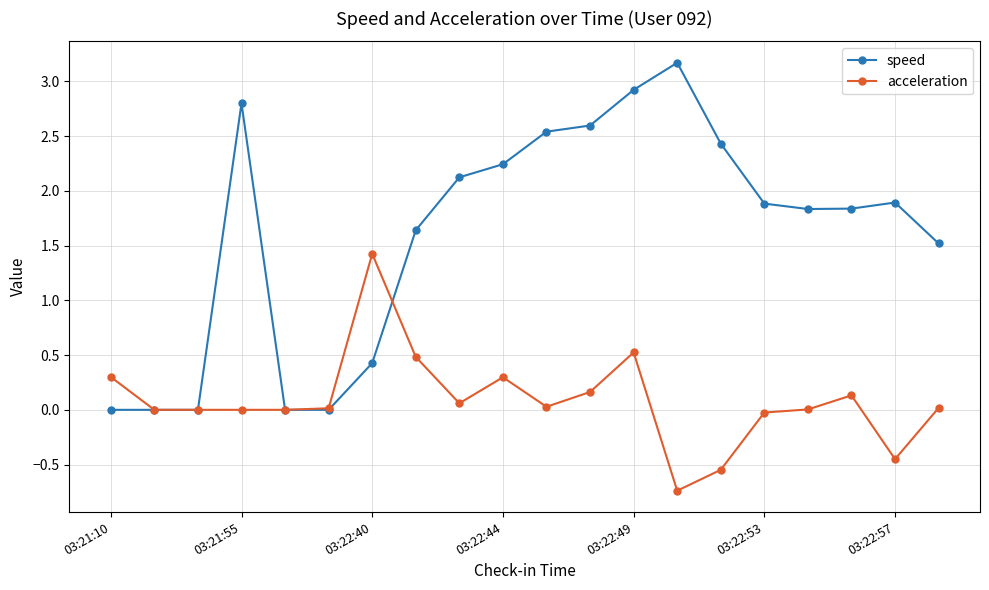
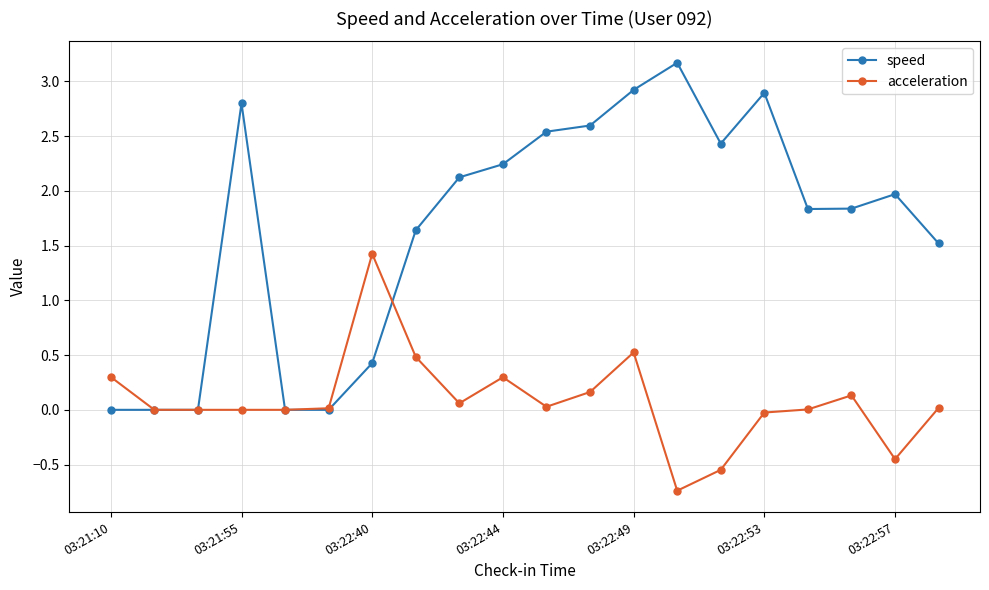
  {
    "speed": {
      "03:21:10": 0.00,
      "03:21:55": 2.80,
      "03:22:40": 0.43,
      "03:22:44": 2.24,
      "03:22:49": 2.92,
-     "03:22:53": 1.88,
-     "03:22:57": 1.89
+     "03:22:53": 2.90,
+     "03:22:57": 1.97
    },
    "acceleration": {
      "03:21:10": 0.30,
      "03:21:55": 0.00,
      "03:22:40": 1.43,
      "03:22:44": 0.30,
      "03:22:49": 0.52,
      "03:22:53": -0.02,
      "03:22:57": -0.45
    }
  }
